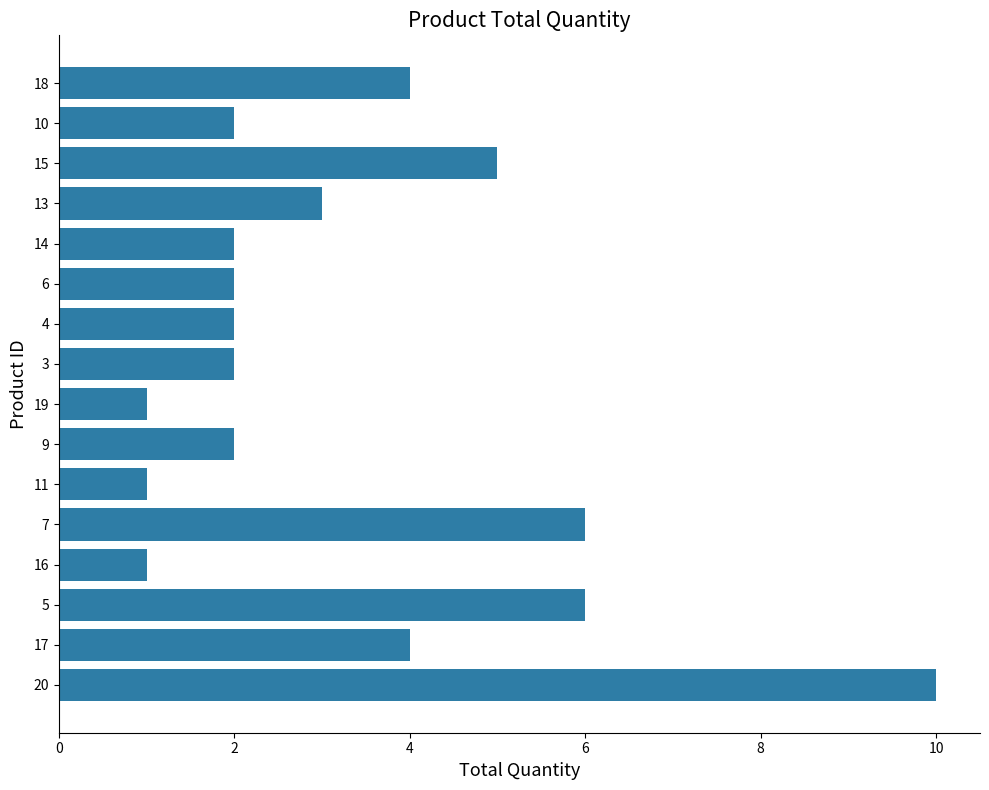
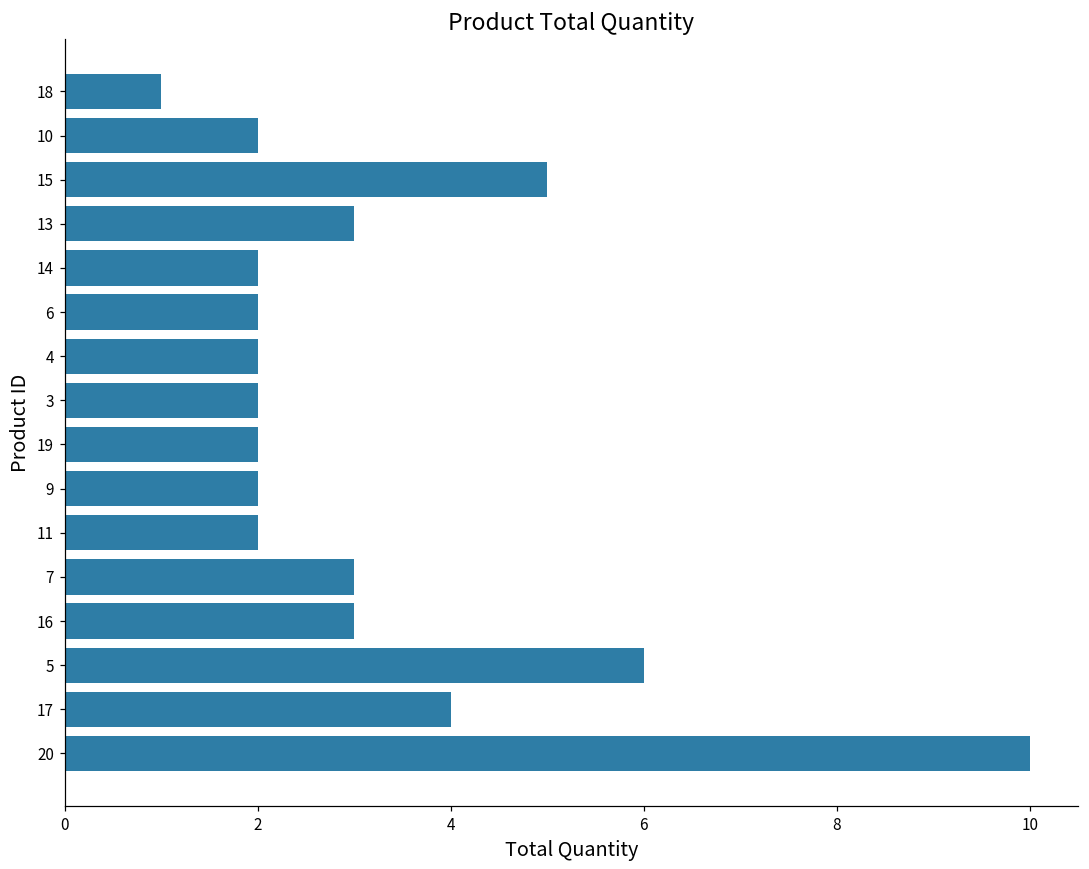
  {
-   "18": 4,
+   "18": 1,
    "10": 2,
    "15": 5,
    "13": 3,
    "14": 2,
    "6": 2,
    "4": 2,
    "3": 2,
-   "19": 1,
+   "19": 2,
    "9": 2,
-   "11": 1,
-   "7": 6,
-   "16": 1,
+   "11": 2,
+   "7": 3,
+   "16": 3,
    "5": 6,
    "17": 4,
    "20": 10
  }
